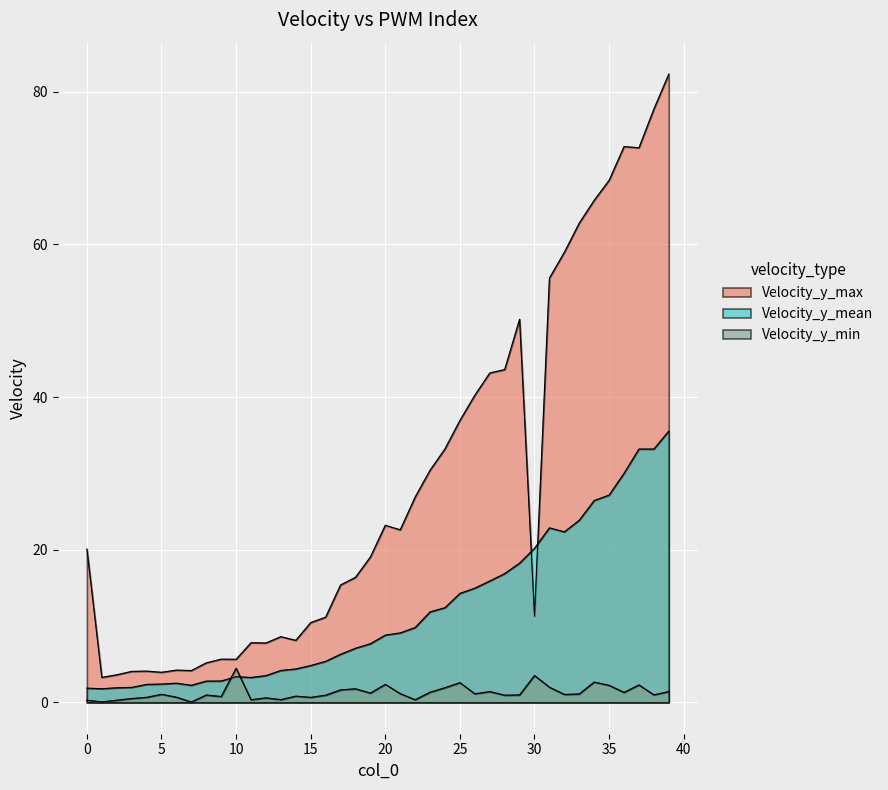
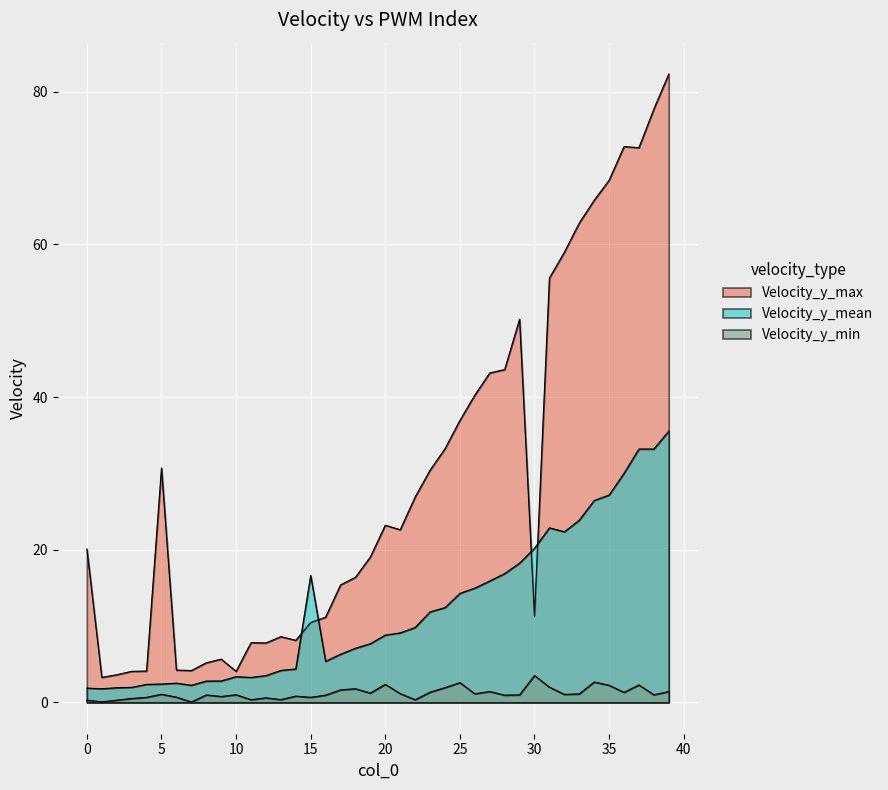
  {
    "Velocity_y_max": {
      "0": 20,
-     "5": 4,
-     "10": 6,
+     "5": 31,
+     "10": 4,
      "15": 10,
      "20": 23,
      "25": 37,
      "30": 11,
      "35": 68
    },
    "Velocity_y_mean": {
      "0": 2,
      "5": 2,
      "10": 3,
-     "15": 5,
+     "15": 17,
      "20": 9,
      "25": 14,
      "30": 20,
      "35": 27
    },
    "Velocity_y_min": {
      "0": 0,
      "5": 1,
-     "10": 4,
+     "10": 1,
      "15": 1,
      "20": 2,
      "25": 3,
      "30": 4,
      "35": 2
    }
  }
